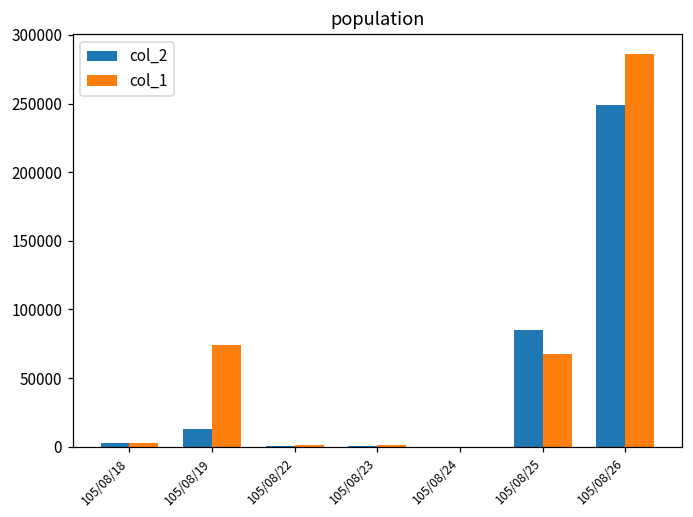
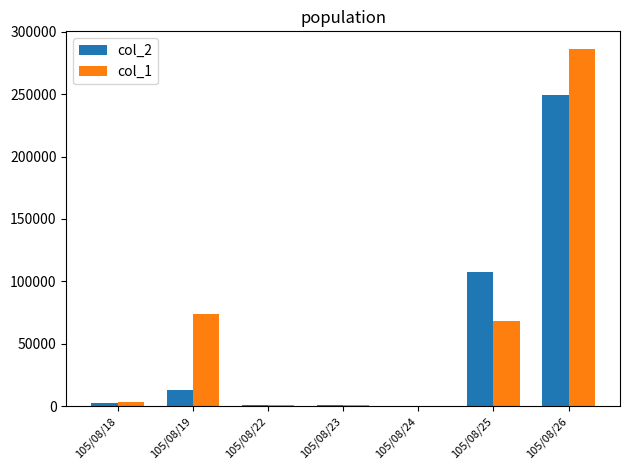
  {
    "col_2": {
      "105/08/18": 3000,
      "105/08/19": 13000,
      "105/08/24": 0,
-     "105/08/25": 85000,
+     "105/08/25": 108000,
      "105/08/26": 249000
    },
    "col_1": {
      "105/08/18": 3000,
      "105/08/19": 74000,
      "105/08/24": 0,
      "105/08/25": 68000,
      "105/08/26": 286000
    }
  }
